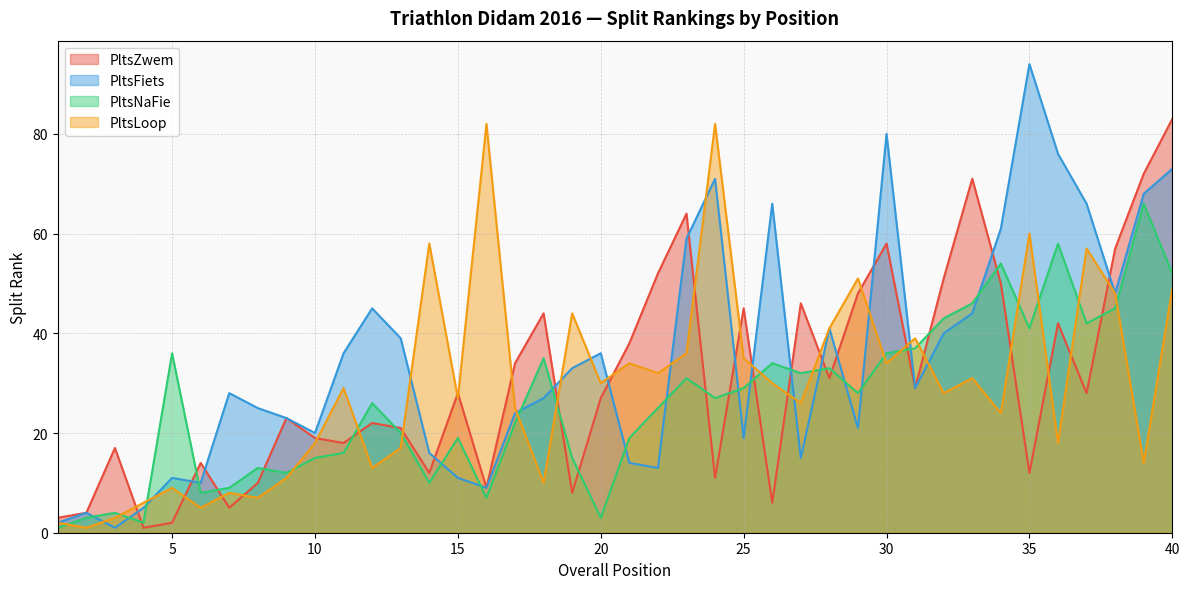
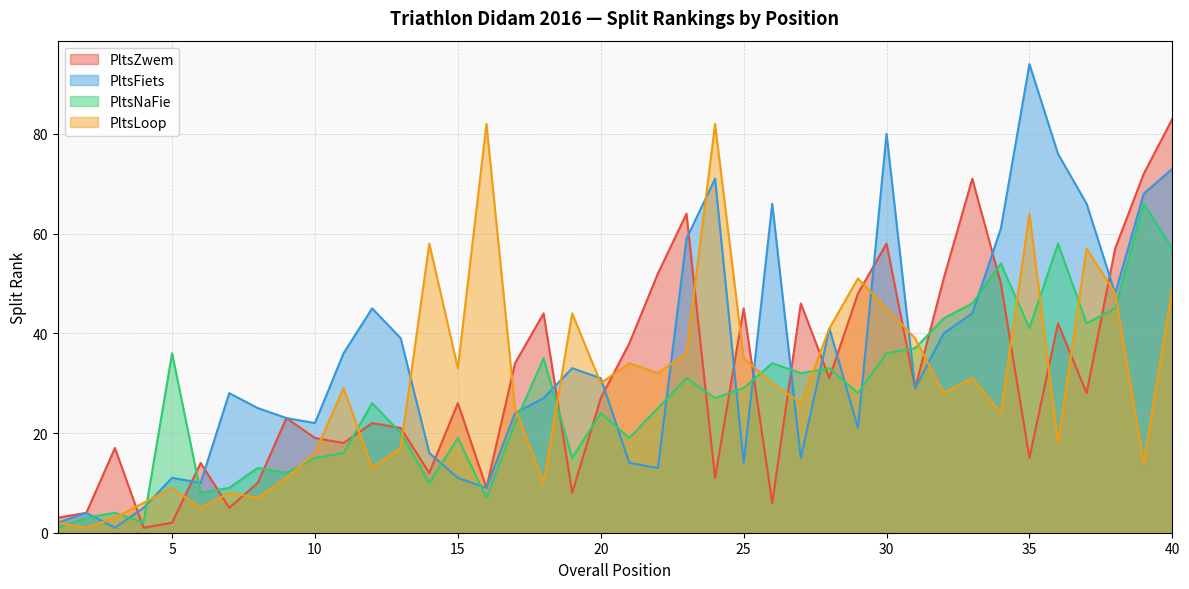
  {
    "PltsZwem": {
      "5": 2,
      "10": 19,
-     "15": 28,
+     "15": 26,
      "20": 27,
      "25": 45,
      "30": 58,
-     "35": 12,
+     "35": 15,
      "40": 83
    },
    "PltsFiets": {
      "5": 11,
-     "10": 20,
+     "10": 22,
      "15": 11,
-     "20": 36,
-     "25": 19,
+     "20": 31,
+     "25": 14,
      "30": 80,
      "35": 94,
      "40": 73
    },
    "PltsNaFie": {
      "5": 36,
      "10": 15,
      "15": 19,
-     "20": 3,
+     "20": 24,
      "25": 29,
      "30": 36,
      "35": 41,
-     "40": 52
+     "40": 57
    },
    "PltsLoop": {
      "5": 9,
-     "10": 18,
-     "15": 27,
+     "10": 16,
+     "15": 33,
      "20": 30,
      "25": 35,
-     "30": 34,
-     "35": 60,
+     "30": 45,
+     "35": 64,
      "40": 49
    }
  }
